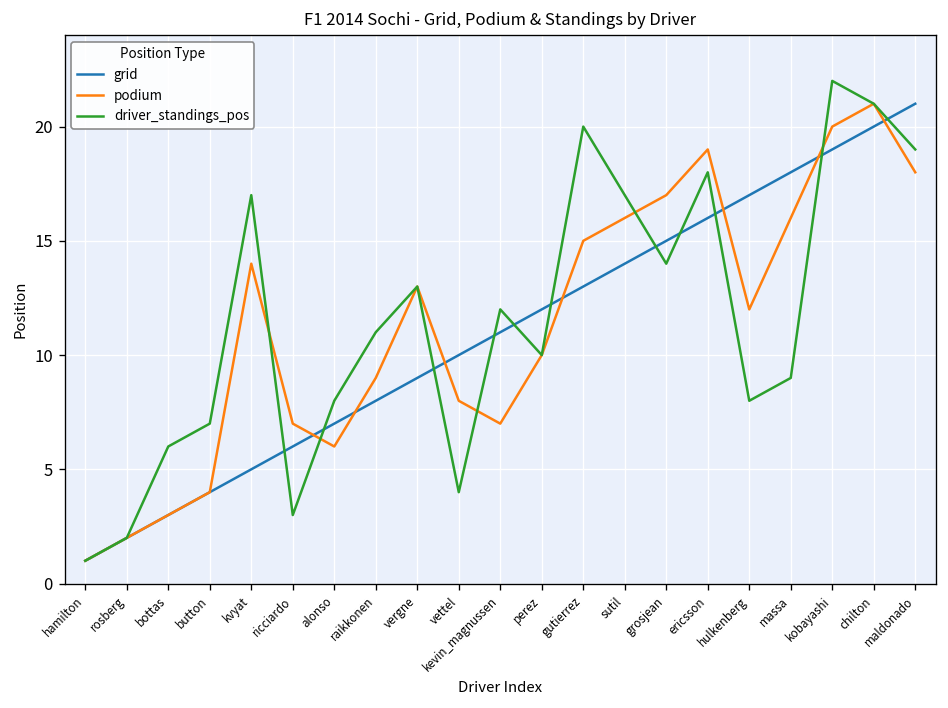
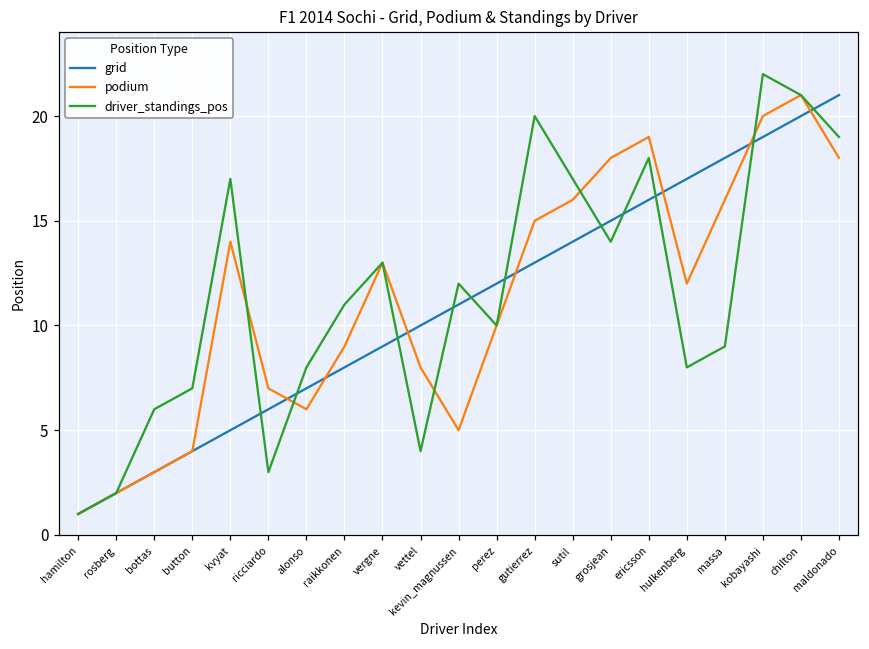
  {
    "grid": {
      "kvyat": 5,
      "ricciardo": 6,
      "alonso": 7,
      "raikkonen": 8,
      "vergne": 9,
      "vettel": 10,
      "kevin_magnussen": 11,
      "perez": 12,
      "gutierrez": 13,
      "sutil": 14,
      "grosjean": 15,
      "ericsson": 16,
      "hulkenberg": 17,
      "massa": 18,
      "kobayashi": 19,
      "chilton": 20,
      "maldonado": 21
    },
    "podium": {
      "kvyat": 14,
      "ricciardo": 7,
      "alonso": 6,
      "raikkonen": 9,
      "vettel": 8,
-     "kevin_magnussen": 7,
+     "kevin_magnussen": 5,
      "gutierrez": 15,
      "sutil": 16,
-     "grosjean": 17,
+     "grosjean": 18,
      "ericsson": 19,
      "hulkenberg": 12,
      "massa": 16,
      "kobayashi": 20,
      "maldonado": 18
    },
    "driver_standings_pos": {
      "bottas": 6,
      "button": 7,
      "kvyat": 17,
      "ricciardo": 3,
      "alonso": 8,
      "raikkonen": 11,
      "vettel": 4,
      "kevin_magnussen": 12,
      "gutierrez": 20,
      "sutil": 17,
      "grosjean": 14,
      "ericsson": 18,
      "hulkenberg": 8,
      "massa": 9,
      "kobayashi": 22,
      "maldonado": 19
    }
  }
